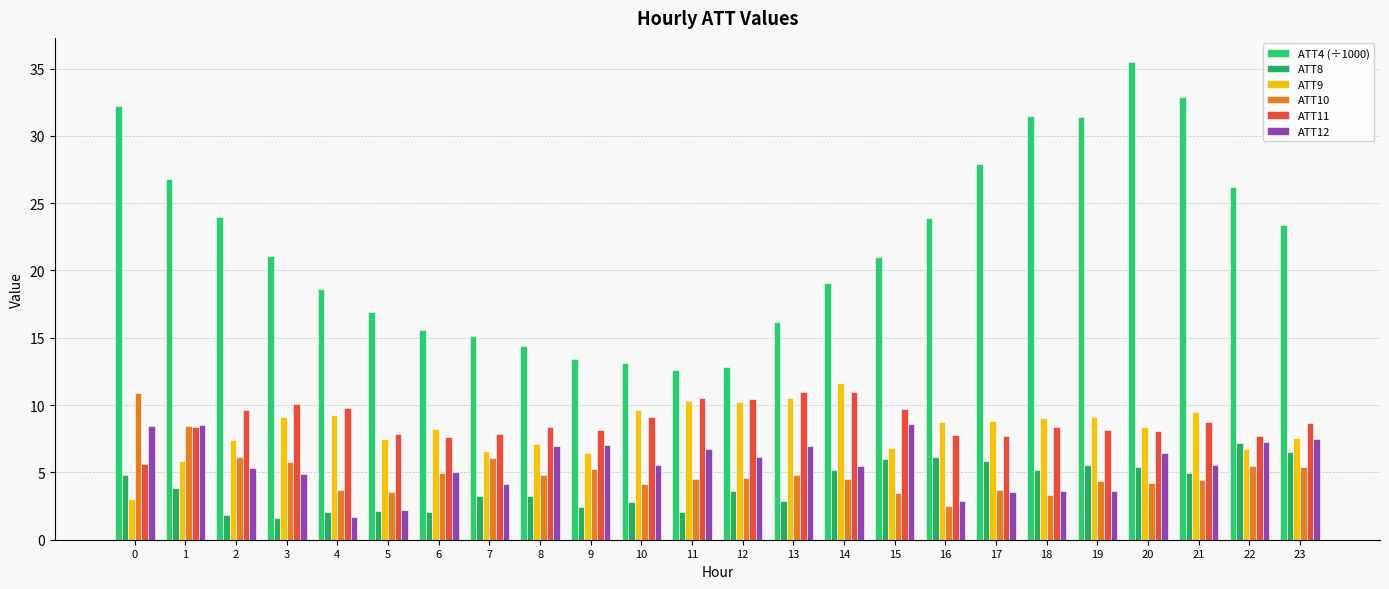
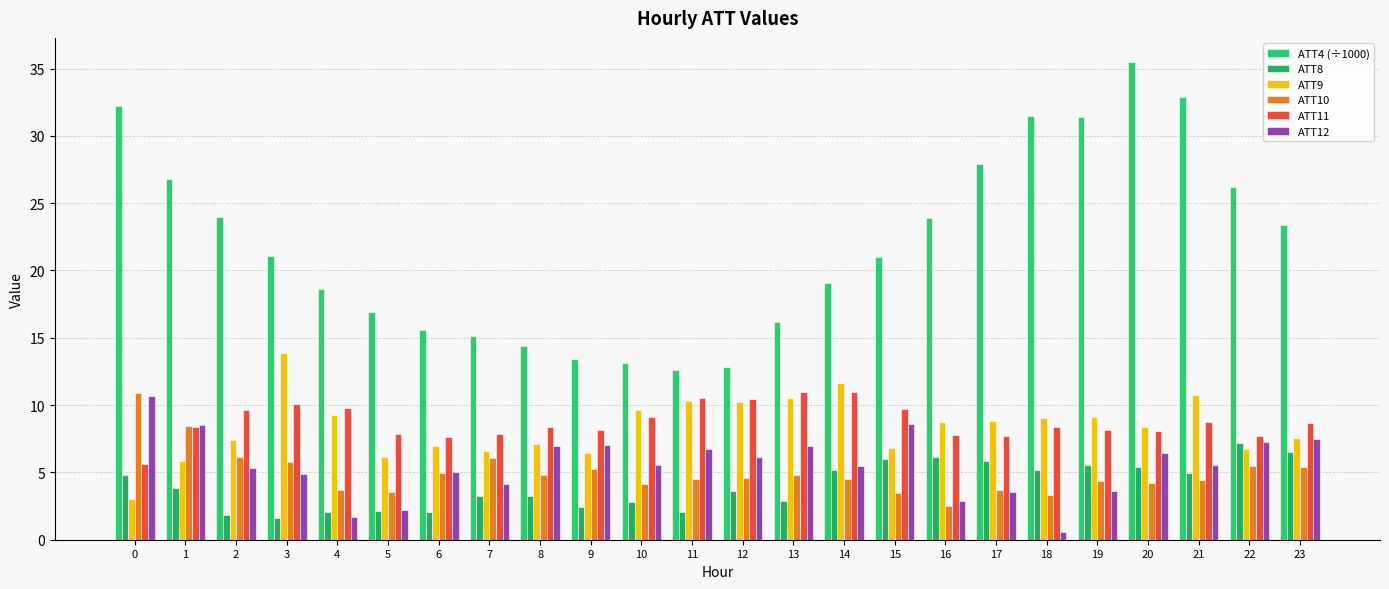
  {
    "ATT9": {
      "0": 3.0,
      "1": 5.8,
      "2": 7.4,
-     "3": 9.1,
+     "3": 13.9,
      "4": 9.3,
-     "5": 7.5,
-     "6": 8.2,
+     "5": 6.2,
+     "6": 6.9,
      "7": 6.6,
      "8": 7.1,
      "9": 6.4,
      "10": 9.6,
      "11": 10.3,
      "12": 10.3,
      "13": 10.5,
      "14": 11.7,
      "15": 6.8,
      "16": 8.8,
      "17": 8.8,
      "18": 9.0,
      "19": 9.1,
      "20": 8.4,
-     "21": 9.5,
+     "21": 10.7,
      "22": 6.8,
      "23": 7.6
    },
    "ATT12": {
-     "0": 8.5,
+     "0": 10.7,
      "1": 8.5,
      "2": 5.3,
      "3": 4.9,
      "4": 1.7,
      "5": 2.2,
      "6": 5.0,
      "7": 4.1,
      "8": 7.0,
      "9": 7.1,
      "10": 5.5,
      "11": 6.7,
      "12": 6.2,
      "13": 6.9,
      "14": 5.5,
      "15": 8.6,
      "16": 2.9,
      "17": 3.5,
-     "18": 3.6,
+     "18": 0.6,
      "19": 3.6,
      "20": 6.5,
      "21": 5.5,
      "22": 7.3,
      "23": 7.5
    }
  }
